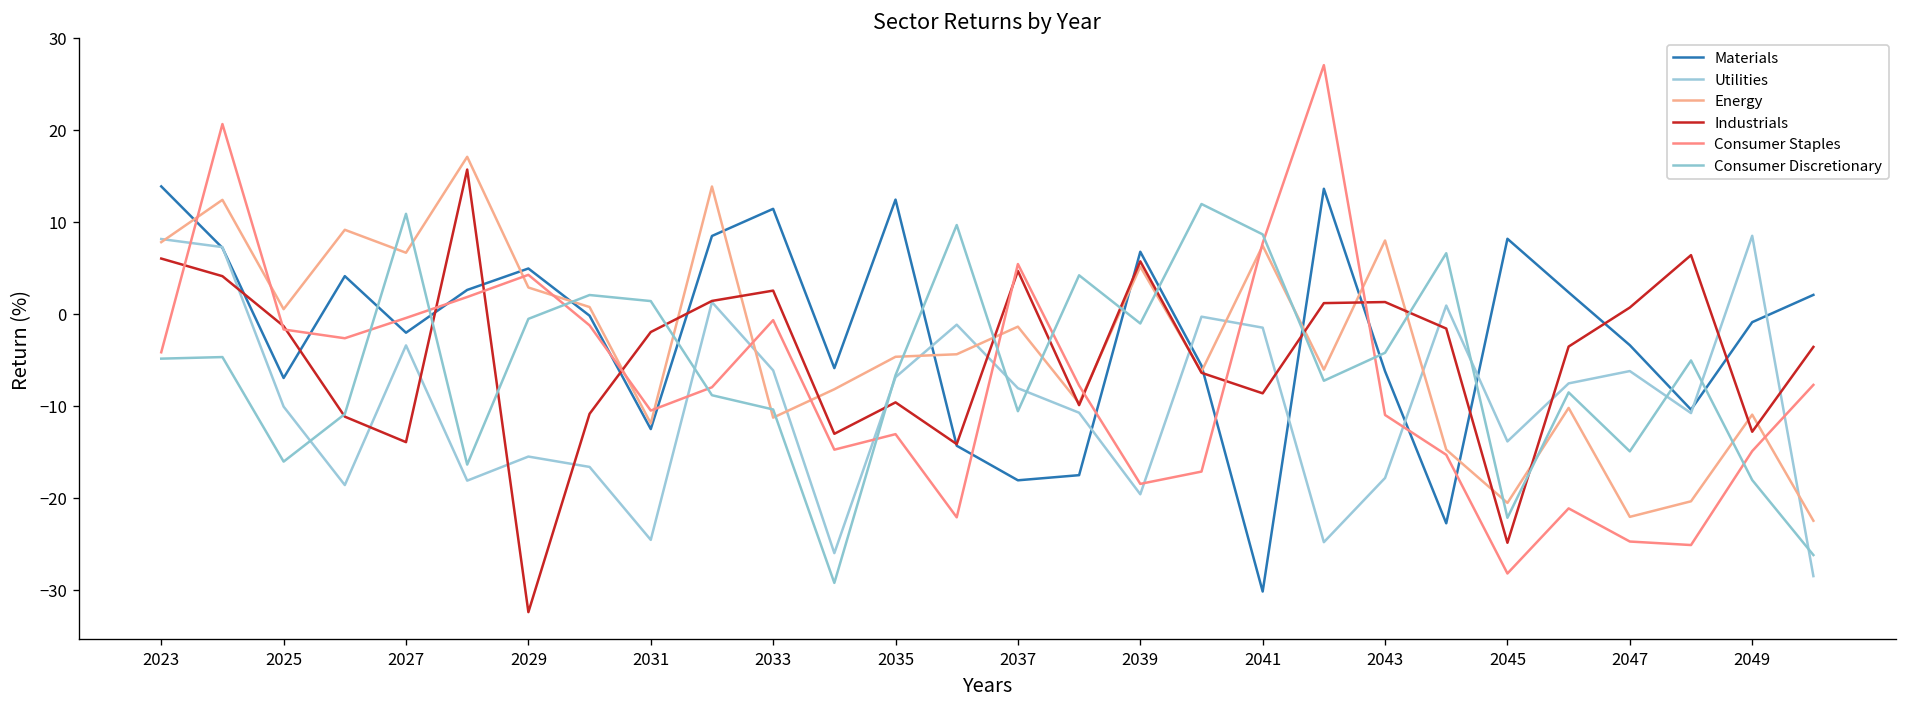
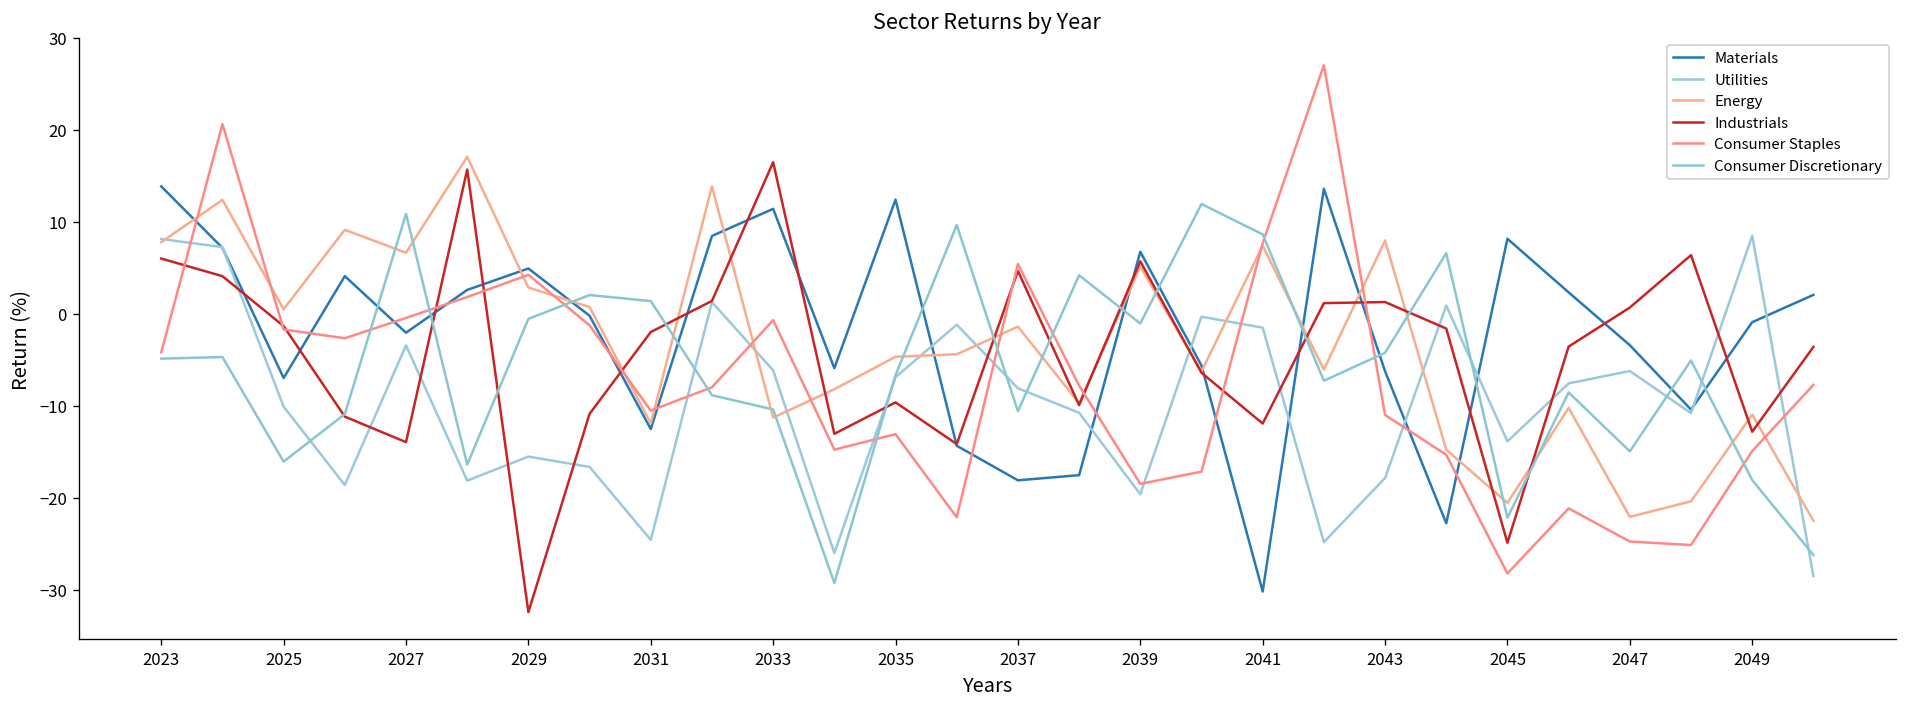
  {
    "Materials": {
      "2023": 14,
      "2025": -7,
      "2027": -2,
      "2029": 5,
      "2031": -13,
      "2033": 11,
      "2035": 12,
      "2037": -18,
      "2039": 7,
      "2041": -30,
      "2043": -6,
      "2045": 8,
      "2047": -3,
      "2049": -1
    },
    "Industrials": {
      "2023": 6,
      "2025": -1,
      "2027": -14,
      "2029": -32,
      "2031": -2,
-     "2033": 3,
+     "2033": 16,
      "2035": -10,
      "2037": 5,
      "2039": 6,
-     "2041": -9,
+     "2041": -12,
      "2043": 1,
      "2045": -25,
      "2047": 1,
      "2049": -13
    }
  }
